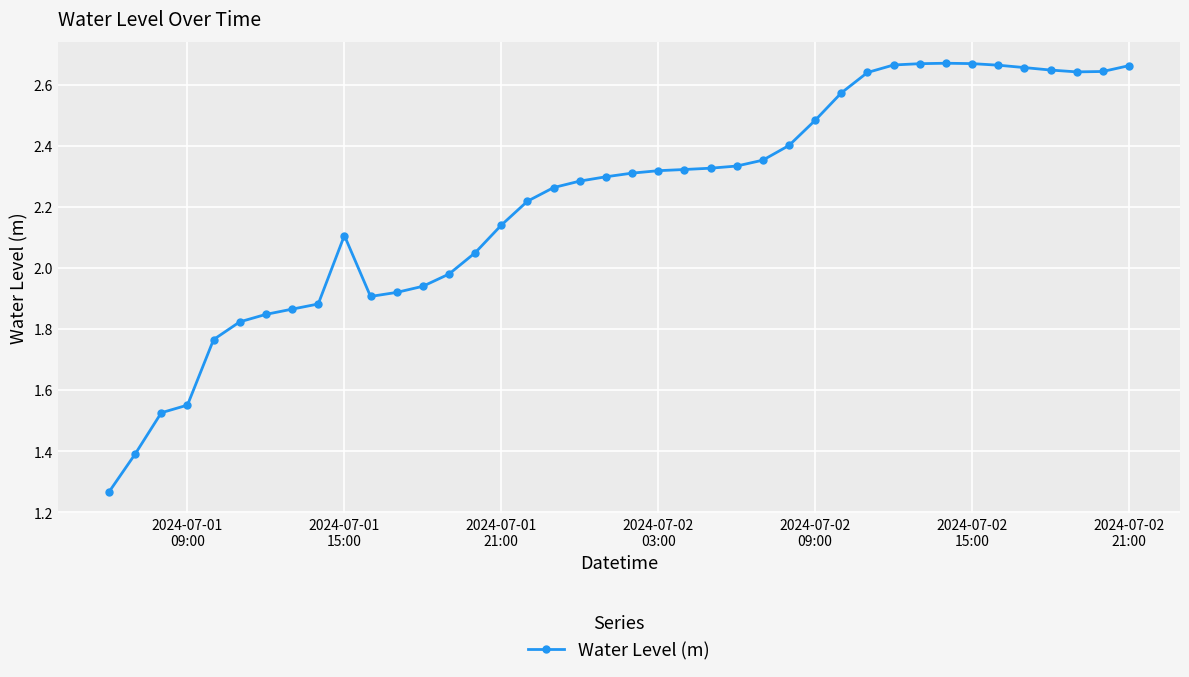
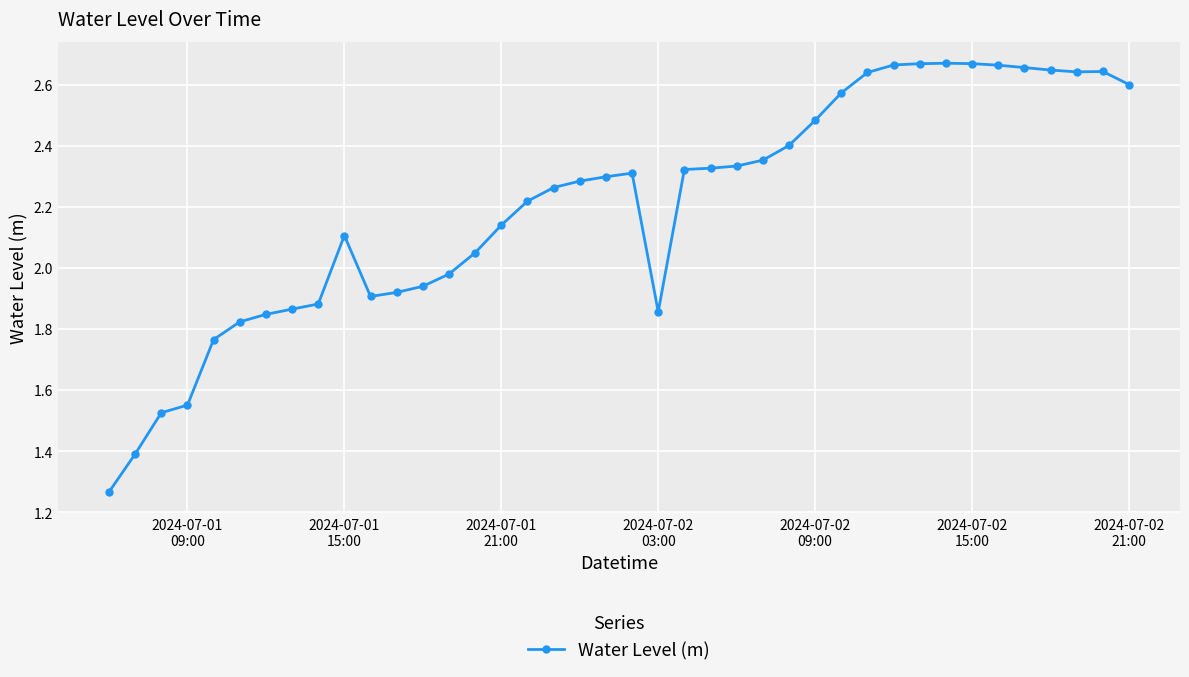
  {
    "2024-07-01 09:00": 1.55,
    "2024-07-01 15:00": 2.11,
    "2024-07-01 21:00": 2.14,
-   "2024-07-02 03:00": 2.32,
+   "2024-07-02 03:00": 1.86,
    "2024-07-02 09:00": 2.48,
    "2024-07-02 15:00": 2.67,
-   "2024-07-02 21:00": 2.66
+   "2024-07-02 21:00": 2.60
  }
